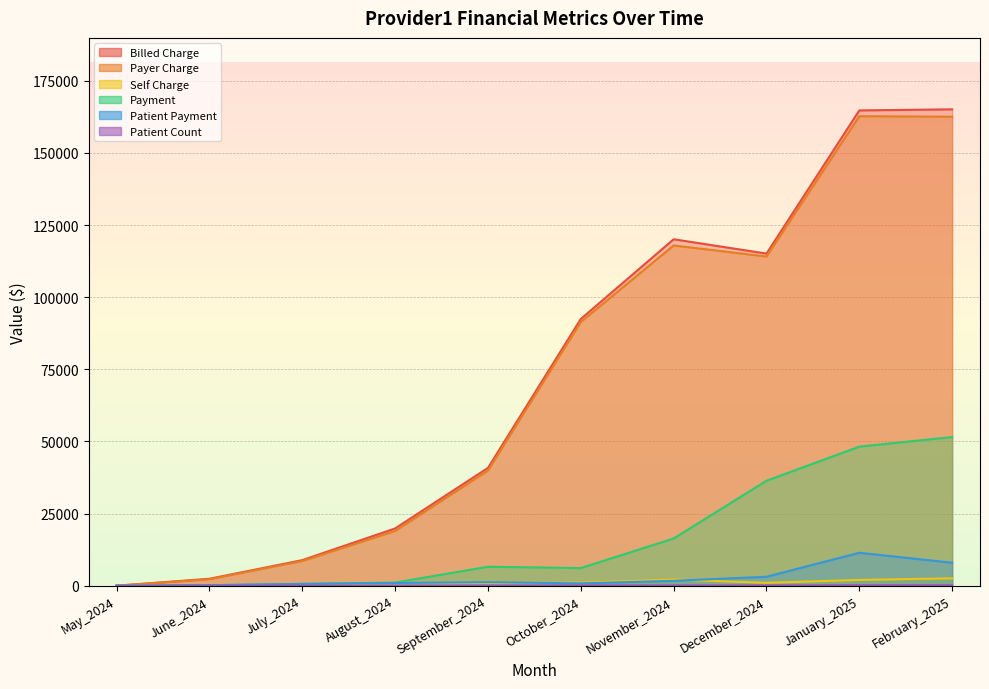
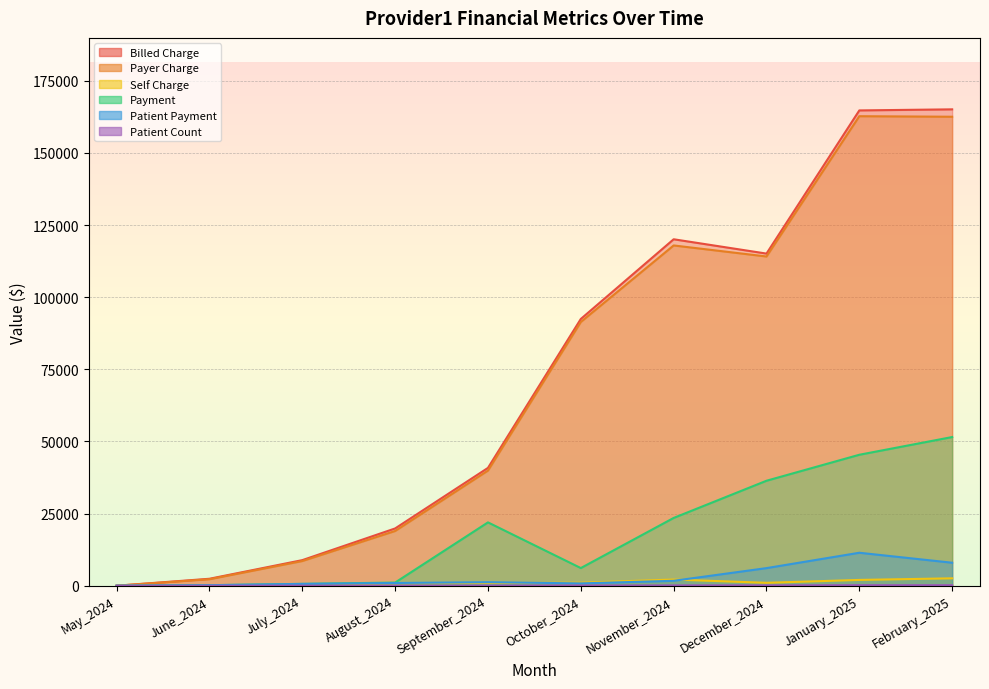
  {
    "Payment": {
-     "September_2024": 7000,
+     "September_2024": 22000,
      "October_2024": 6000,
-     "November_2024": 16000,
+     "November_2024": 23000,
      "December_2024": 36000,
-     "January_2025": 48000,
+     "January_2025": 45000,
      "February_2025": 52000
    },
    "Patient Payment": {
-     "December_2024": 3000,
+     "December_2024": 6000,
      "January_2025": 11000,
      "February_2025": 8000
    },
    "Patient Count": {
      "September_2024": 0,
      "November_2024": 0,
      "December_2024": 0,
      "January_2025": 0,
      "February_2025": 0
    }
  }
